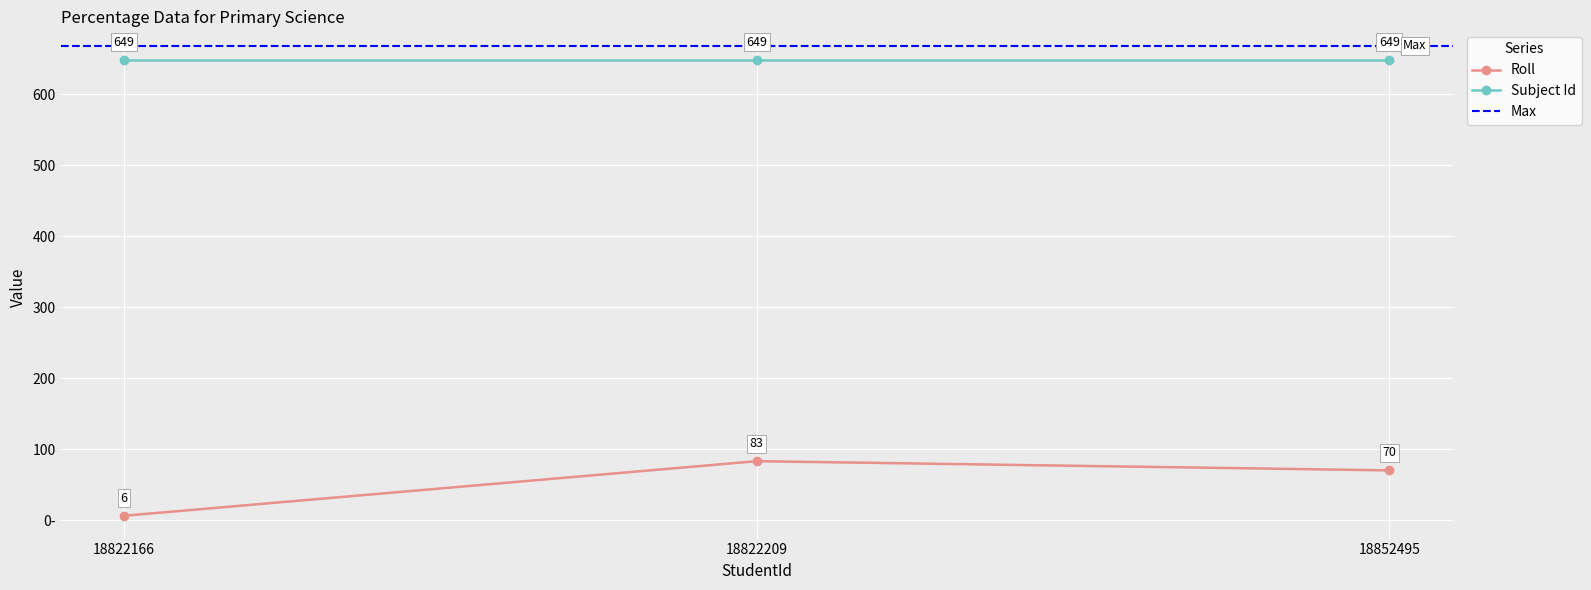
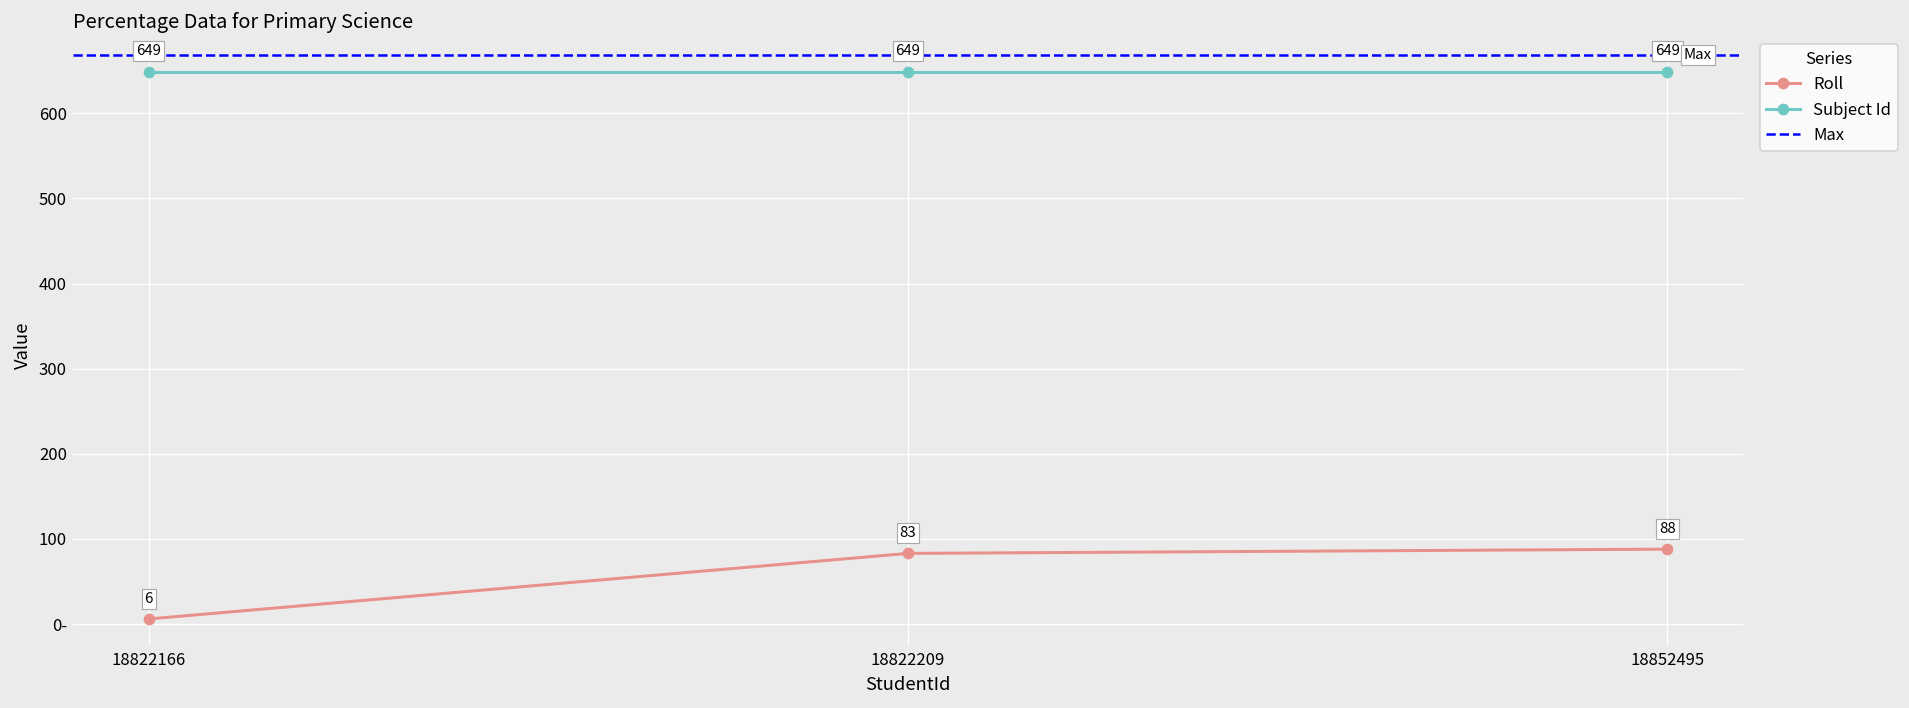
  {
    "Roll": {
-     "18852495": 70
+     "18852495": 88
    }
  }
